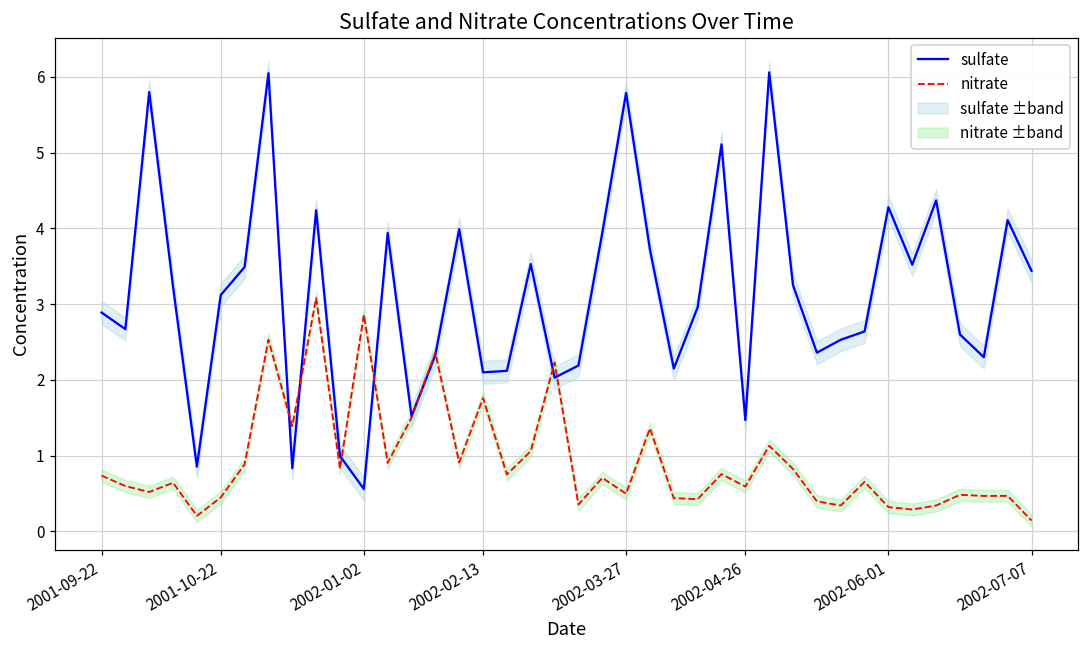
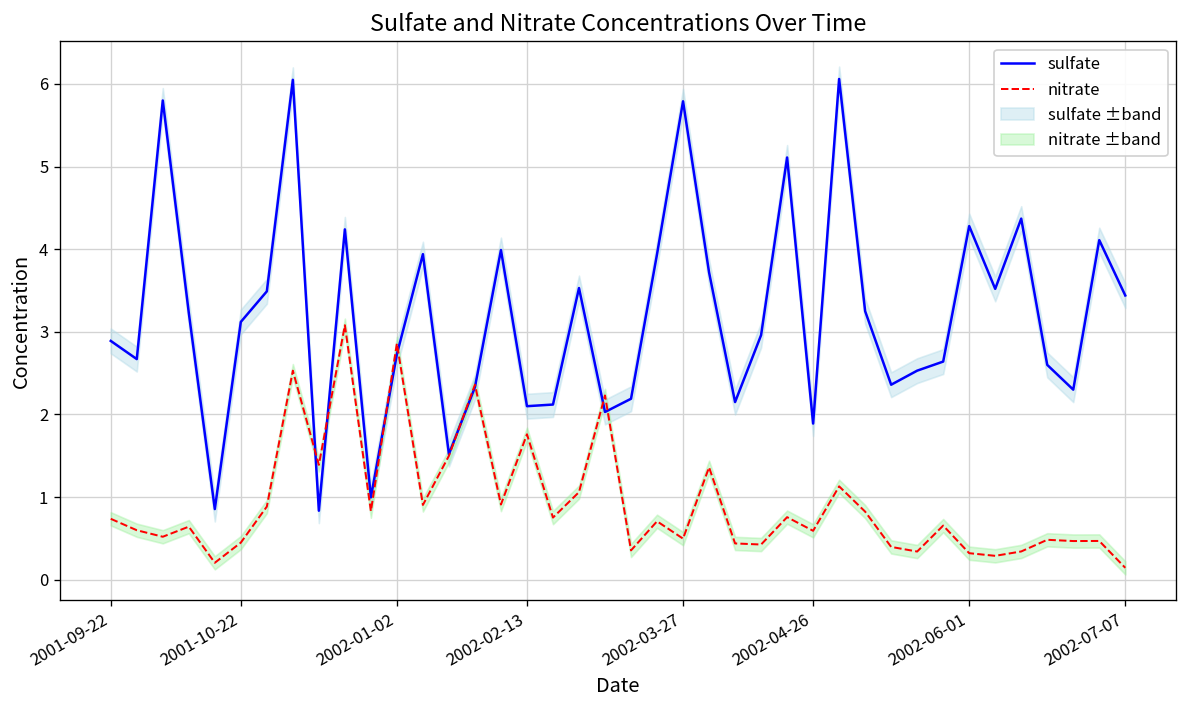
  {
    "sulfate": {
      "2001-09-22": 2.9,
      "2001-10-22": 3.1,
-     "2002-01-02": 0.6,
+     "2002-01-02": 2.7,
      "2002-02-13": 2.1,
      "2002-03-27": 5.8,
-     "2002-04-26": 1.5,
+     "2002-04-26": 1.9,
      "2002-06-01": 4.3,
      "2002-07-07": 3.4
    },
    "nitrate": {
      "2001-09-22": 0.7,
      "2001-10-22": 0.4,
      "2002-02-13": 1.8,
      "2002-03-27": 0.5,
      "2002-04-26": 0.6,
      "2002-06-01": 0.3,
      "2002-07-07": 0.1
    }
  }
